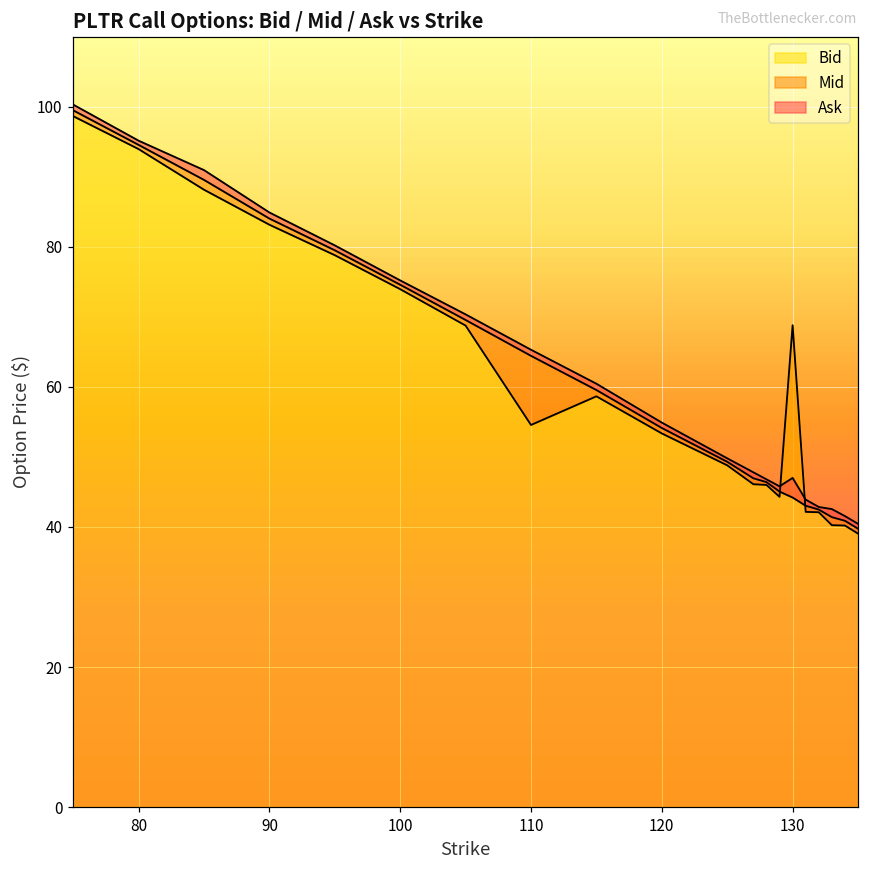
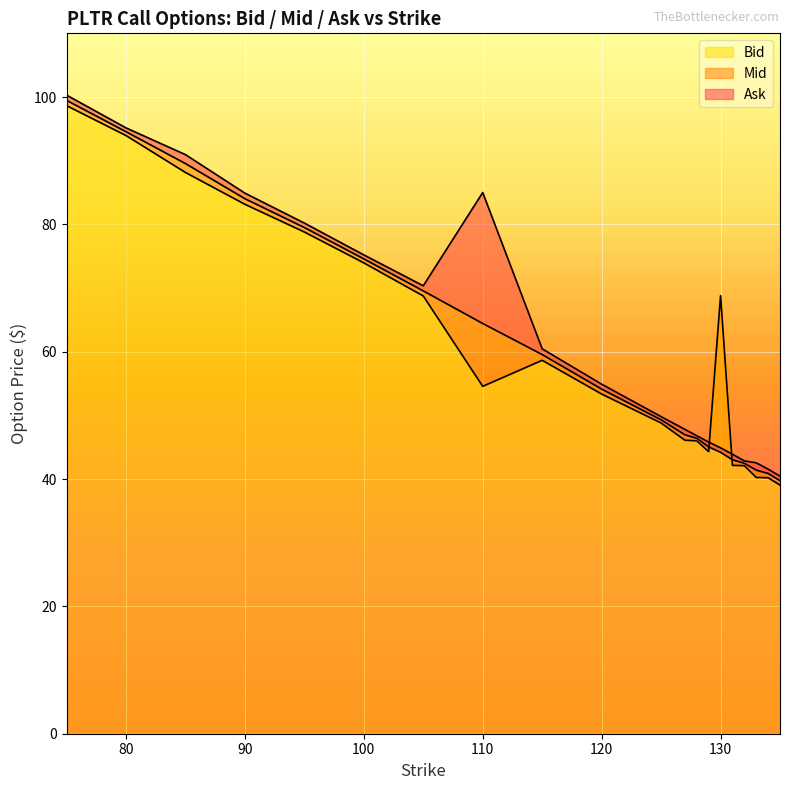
  {
    "Bid": {
      "80": 94,
      "90": 83,
      "100": 74,
      "110": 55,
      "120": 53
    },
    "Ask": {
      "80": 95,
      "90": 85,
      "100": 75,
-     "110": 65,
+     "110": 85,
      "120": 55,
-     "130": 47
+     "130": 45
    }
  }
